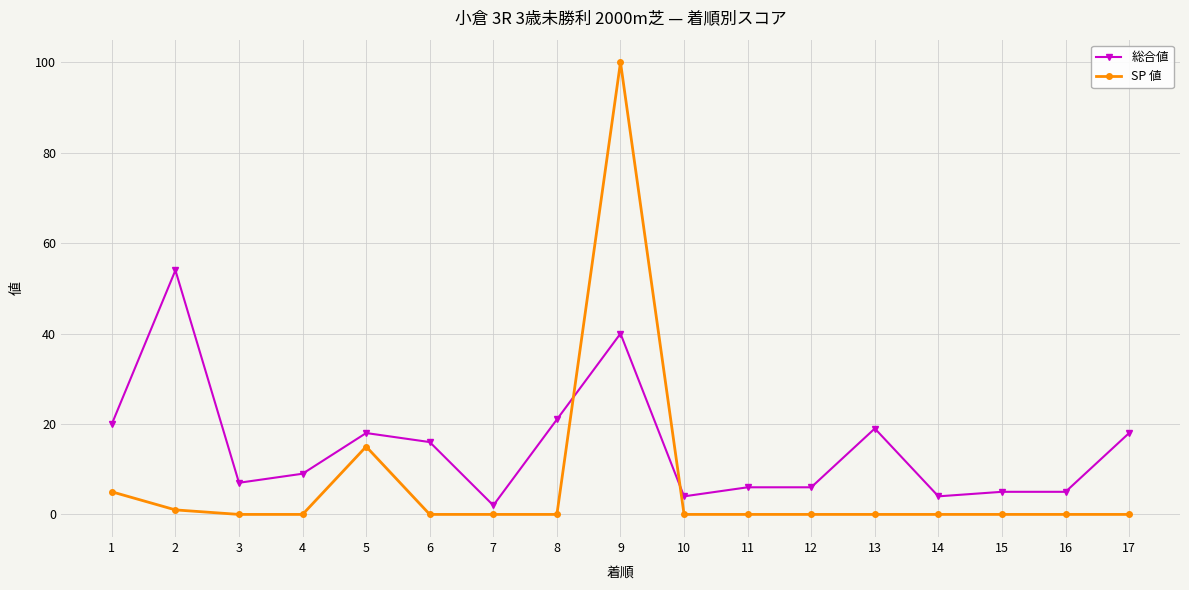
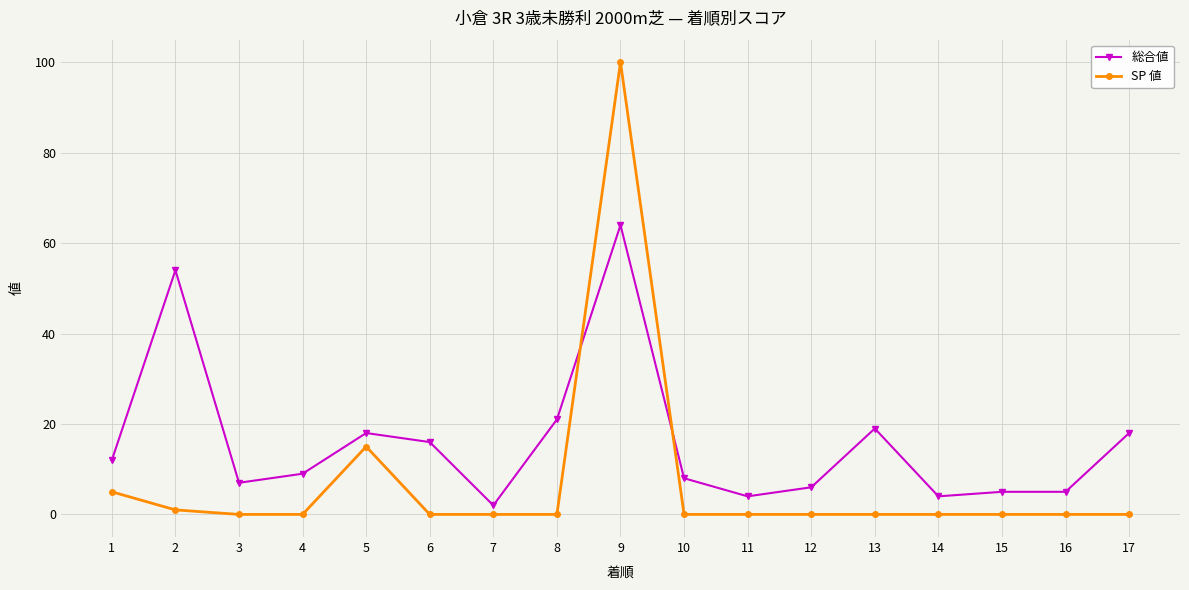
  {
    "総合値": {
-     "1": 20,
+     "1": 12,
      "2": 54,
      "3": 7,
      "4": 9,
      "5": 18,
      "6": 16,
      "7": 2,
      "8": 21,
-     "9": 40,
-     "10": 4,
-     "11": 6,
+     "9": 64,
+     "10": 8,
+     "11": 4,
      "12": 6,
      "13": 19,
      "14": 4,
      "15": 5,
      "16": 5,
      "17": 18
    },
    "SP 値": {
      "1": 5,
      "2": 1,
      "3": 0,
      "4": 0,
      "5": 15,
      "6": 0,
      "7": 0,
      "8": 0,
      "9": 100,
      "10": 0,
      "11": 0,
      "12": 0,
      "13": 0,
      "14": 0,
      "15": 0,
      "16": 0,
      "17": 0
    }
  }
